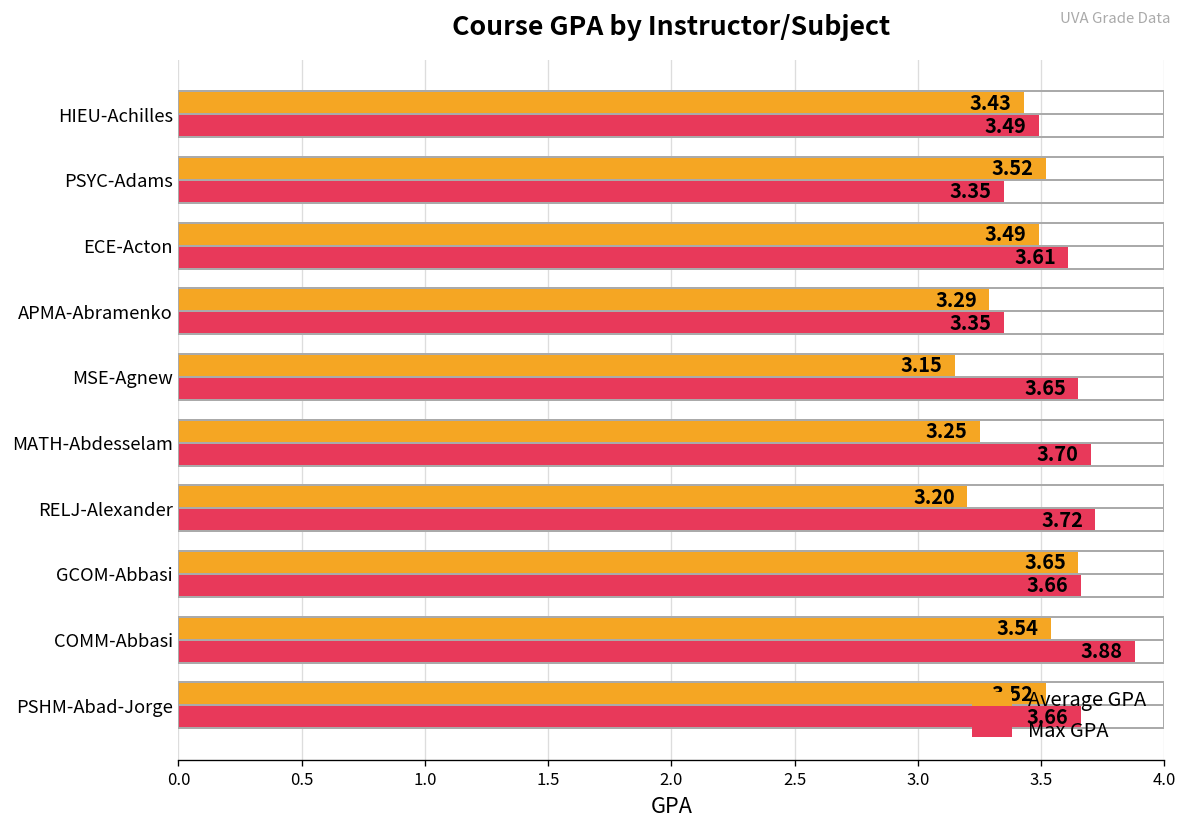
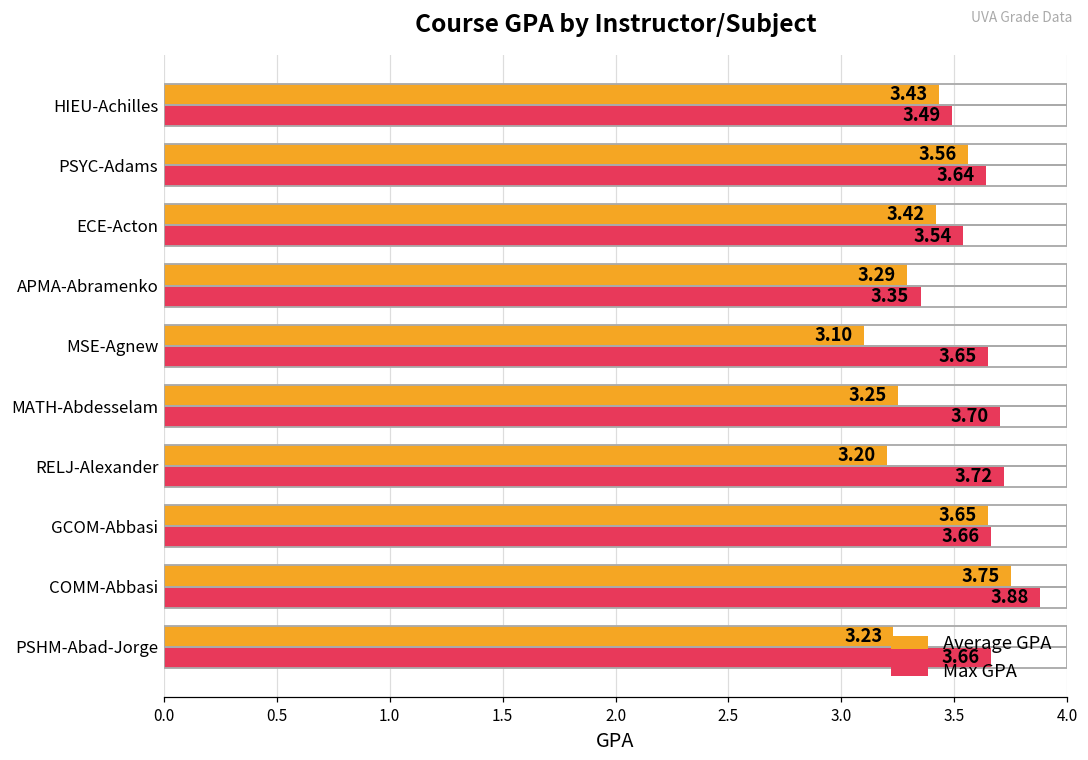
  {
    "Average GPA": {
      "HIEU-Achilles": 3.43,
-     "PSYC-Adams": 3.52,
-     "ECE-Acton": 3.49,
+     "PSYC-Adams": 3.56,
+     "ECE-Acton": 3.42,
      "APMA-Abramenko": 3.29,
-     "MSE-Agnew": 3.15,
+     "MSE-Agnew": 3.10,
      "MATH-Abdesselam": 3.25,
      "RELJ-Alexander": 3.20,
      "GCOM-Abbasi": 3.65,
-     "COMM-Abbasi": 3.54,
-     "PSHM-Abad-Jorge": 3.52
+     "COMM-Abbasi": 3.75,
+     "PSHM-Abad-Jorge": 3.23
    },
    "Max GPA": {
      "HIEU-Achilles": 3.49,
-     "PSYC-Adams": 3.35,
-     "ECE-Acton": 3.61,
+     "PSYC-Adams": 3.64,
+     "ECE-Acton": 3.54,
      "APMA-Abramenko": 3.35,
      "MSE-Agnew": 3.65,
      "MATH-Abdesselam": 3.70,
      "RELJ-Alexander": 3.72,
      "GCOM-Abbasi": 3.66,
      "COMM-Abbasi": 3.88,
      "PSHM-Abad-Jorge": 3.66
    }
  }
